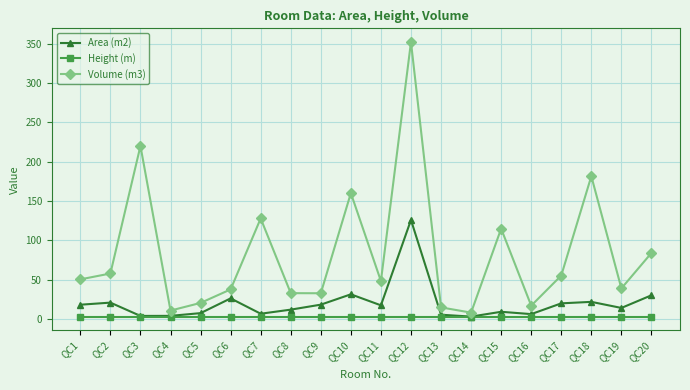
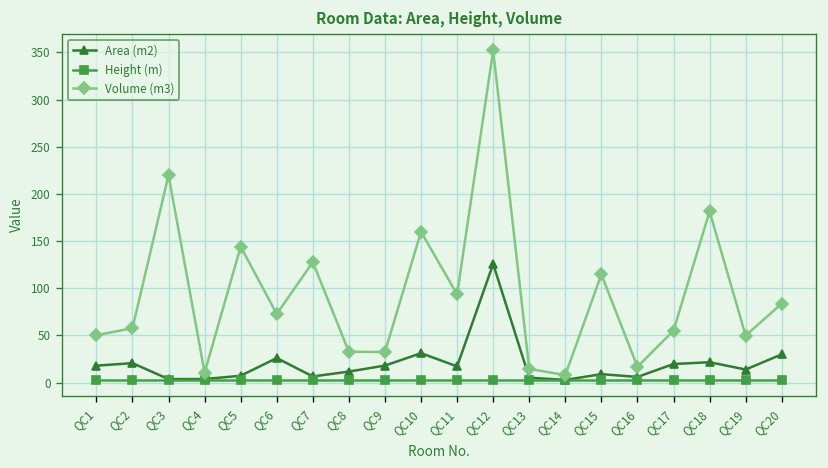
  {
    "Volume (m3)": {
      "QC1": 50,
      "QC2": 60,
      "QC3": 220,
      "QC4": 10,
-     "QC5": 20,
-     "QC6": 40,
+     "QC5": 140,
+     "QC6": 70,
      "QC7": 130,
      "QC8": 30,
      "QC9": 30,
      "QC10": 160,
-     "QC11": 50,
+     "QC11": 90,
      "QC12": 350,
      "QC13": 10,
      "QC14": 10,
      "QC15": 110,
      "QC16": 20,
      "QC17": 60,
      "QC18": 180,
-     "QC19": 40,
+     "QC19": 50,
      "QC20": 80
    }
  }
